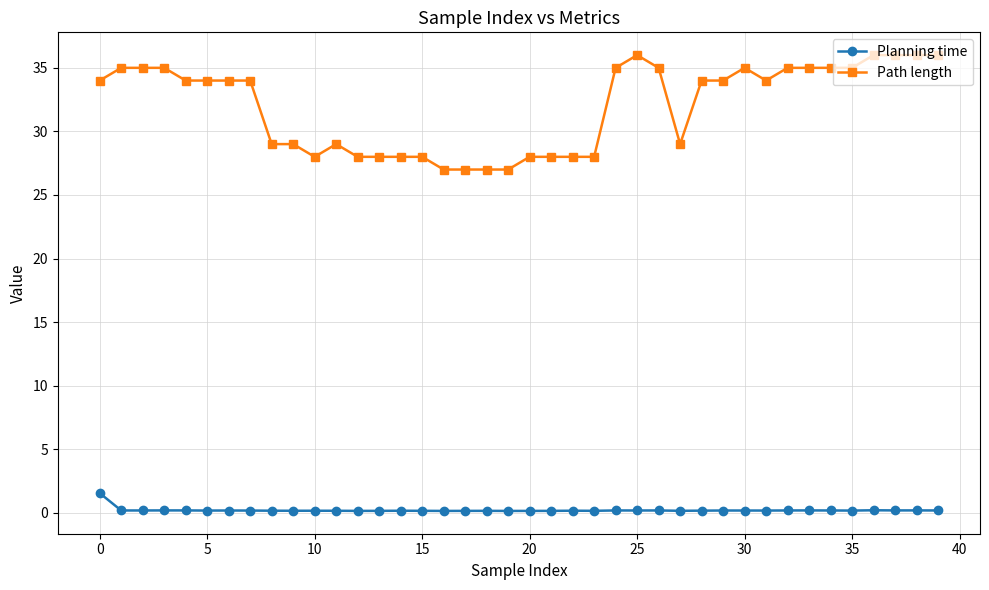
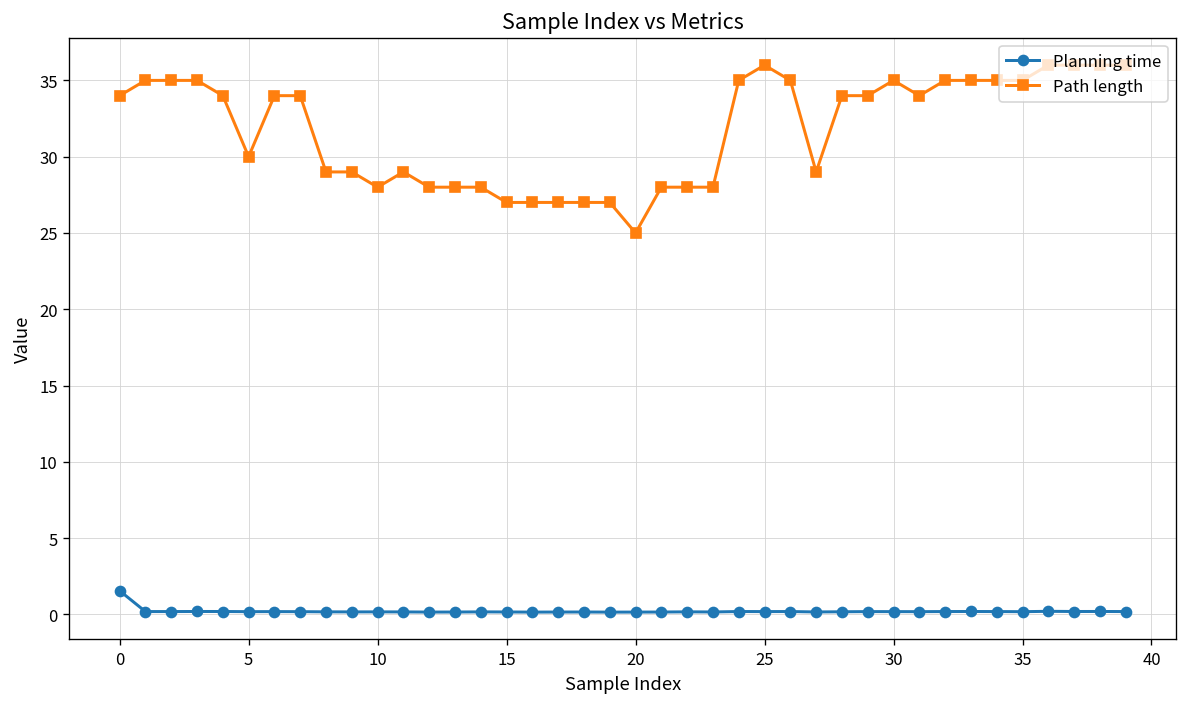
  {
    "Planning time": {
      "0": 1.5,
      "5": 0,
      "10": 0,
      "15": 0,
      "20": 0,
      "25": 0,
      "30": 0,
      "35": 0
    },
    "Path length": {
      "0": 34,
-     "5": 34,
+     "5": 30,
      "10": 28,
-     "15": 28,
-     "20": 28,
+     "15": 27,
+     "20": 25,
      "25": 36,
      "30": 35
    }
  }
